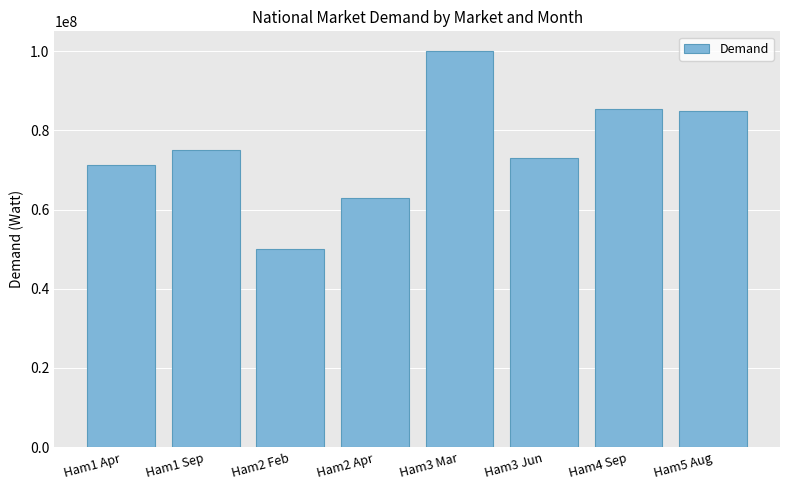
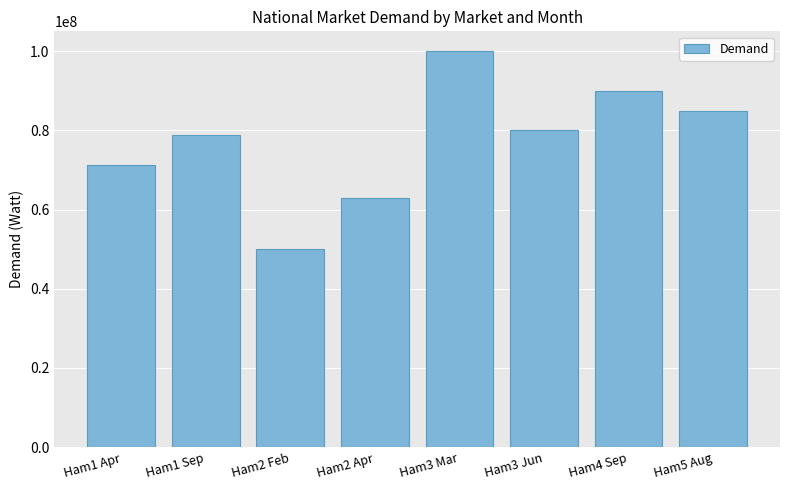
  {
    "Ham1 Apr": 71000000,
-   "Ham1 Sep": 75000000,
+   "Ham1 Sep": 79000000,
    "Ham2 Feb": 50000000,
    "Ham2 Apr": 63000000,
    "Ham3 Mar": 100000000,
-   "Ham3 Jun": 73000000,
-   "Ham4 Sep": 85000000,
+   "Ham3 Jun": 80000000,
+   "Ham4 Sep": 90000000,
    "Ham5 Aug": 85000000
  }
